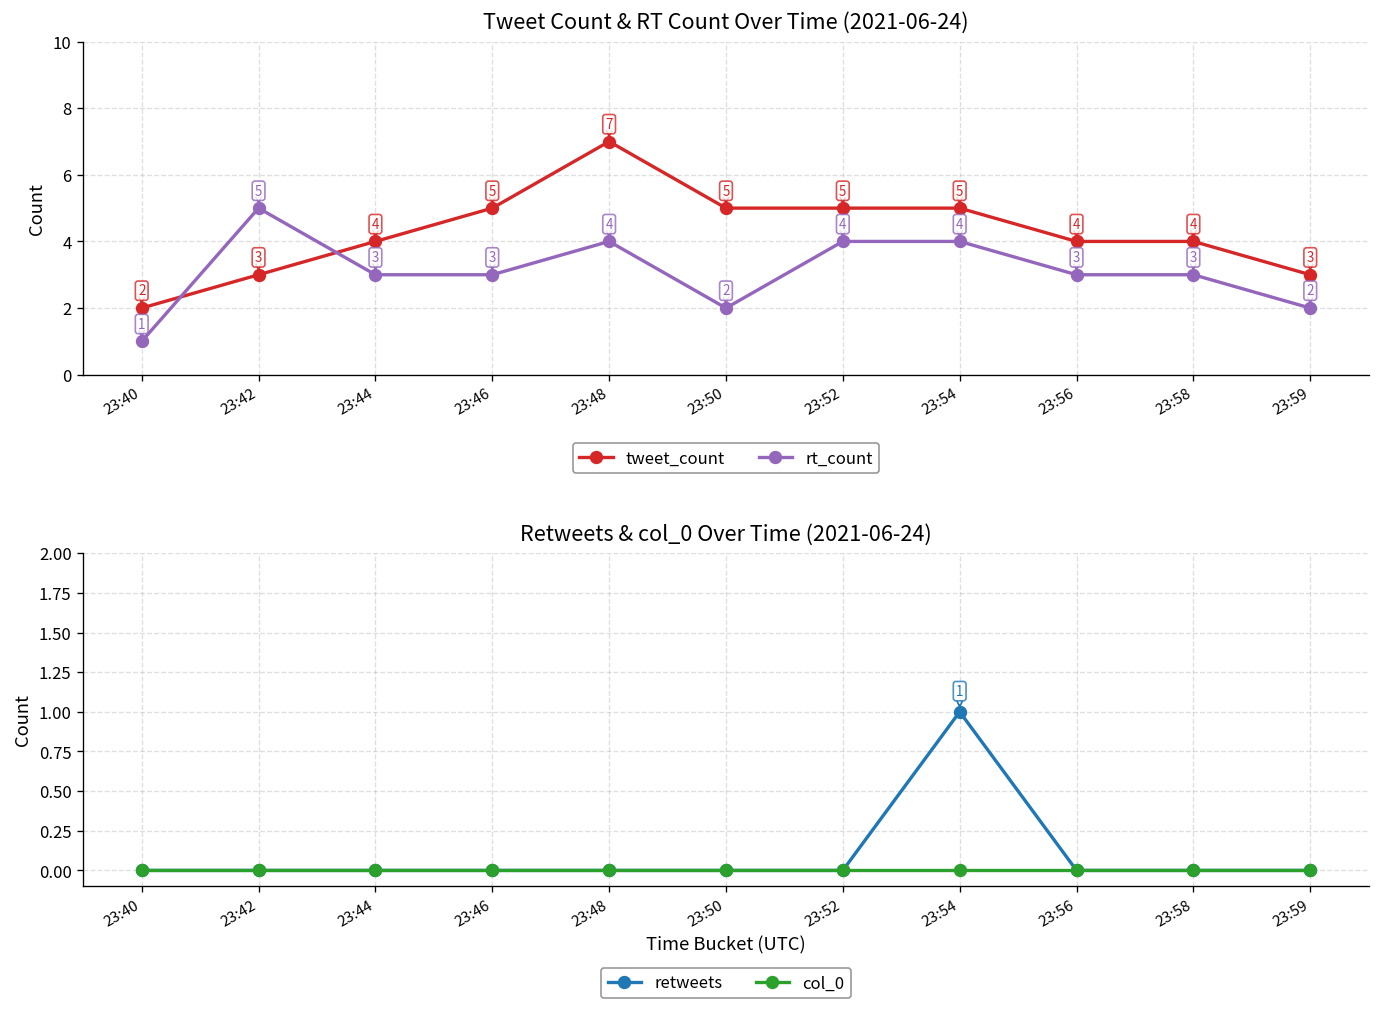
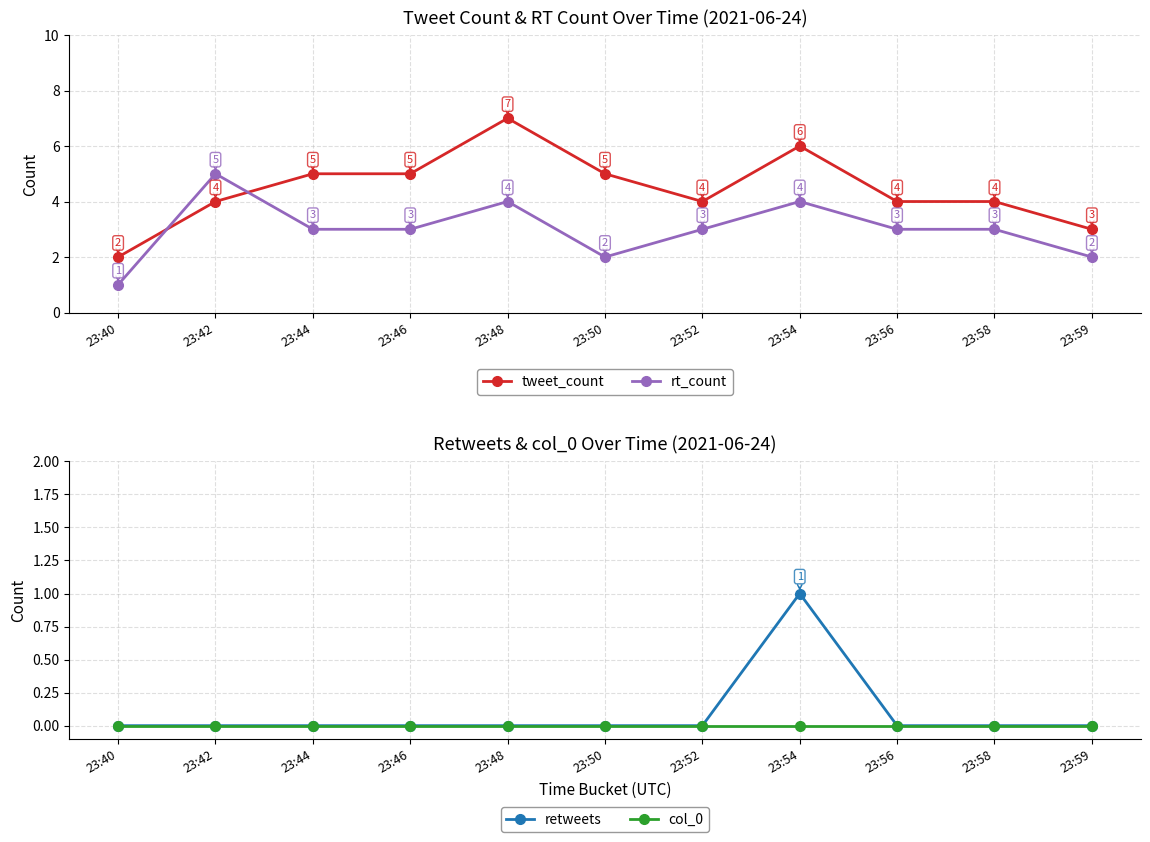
  {
    "Tweet Count & RT Count Over Time (2021-06-24)": {
      "tweet_count": {
-       "23:42": 3,
-       "23:44": 4,
-       "23:52": 5,
-       "23:54": 5
+       "23:42": 4,
+       "23:44": 5,
+       "23:52": 4,
+       "23:54": 6
      },
      "rt_count": {
-       "23:52": 4
+       "23:52": 3
      }
    },
    "Retweets & col_0 Over Time (2021-06-24)": {
      "col_0": {
        "23:54": 0.00
      }
    }
  }
